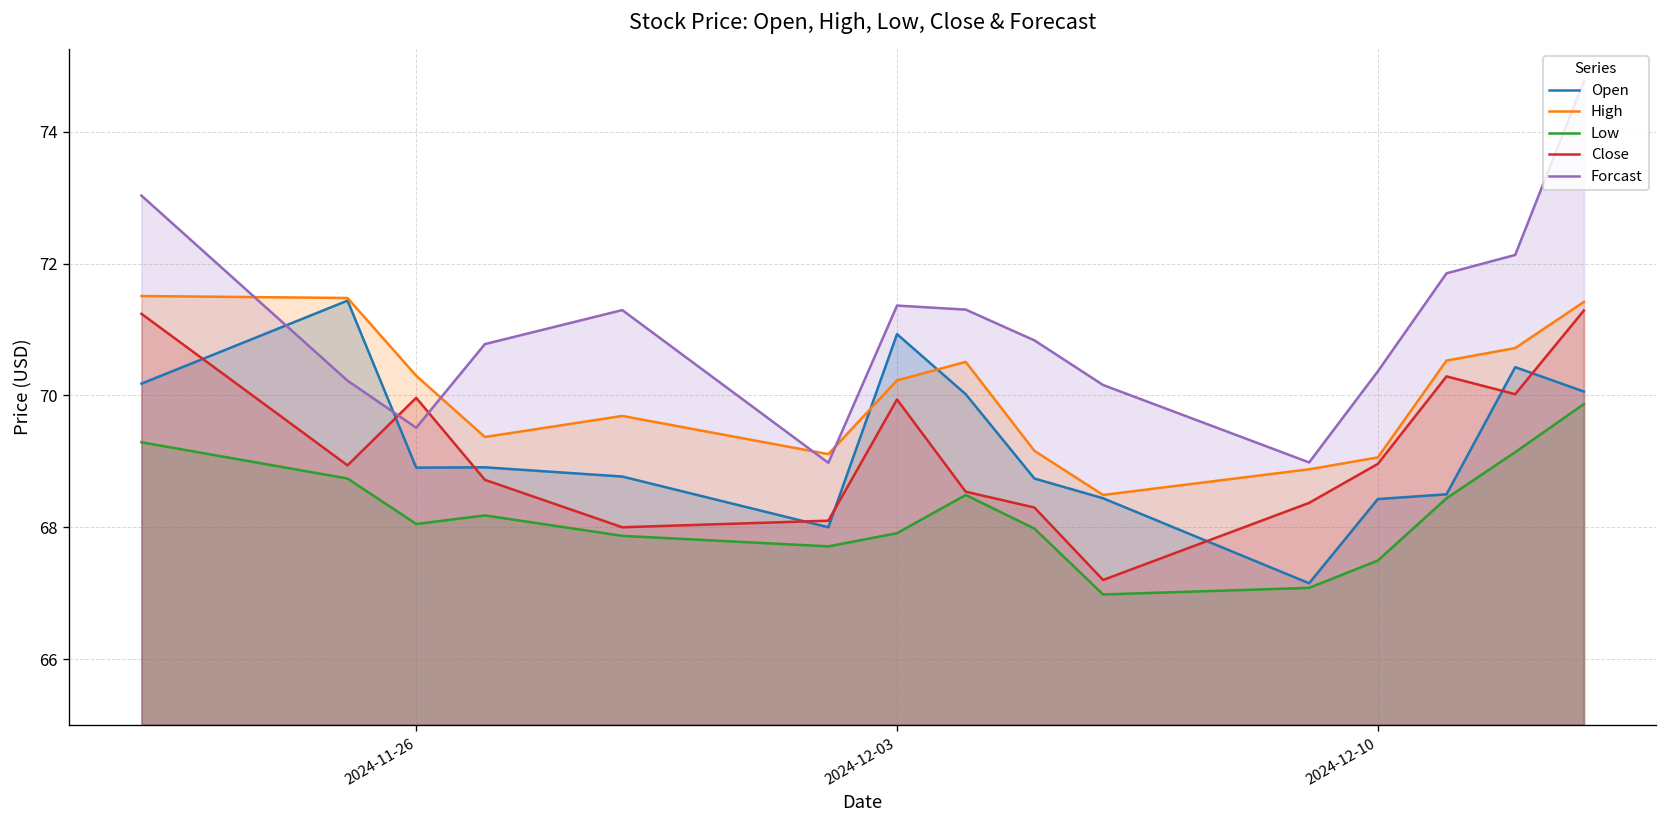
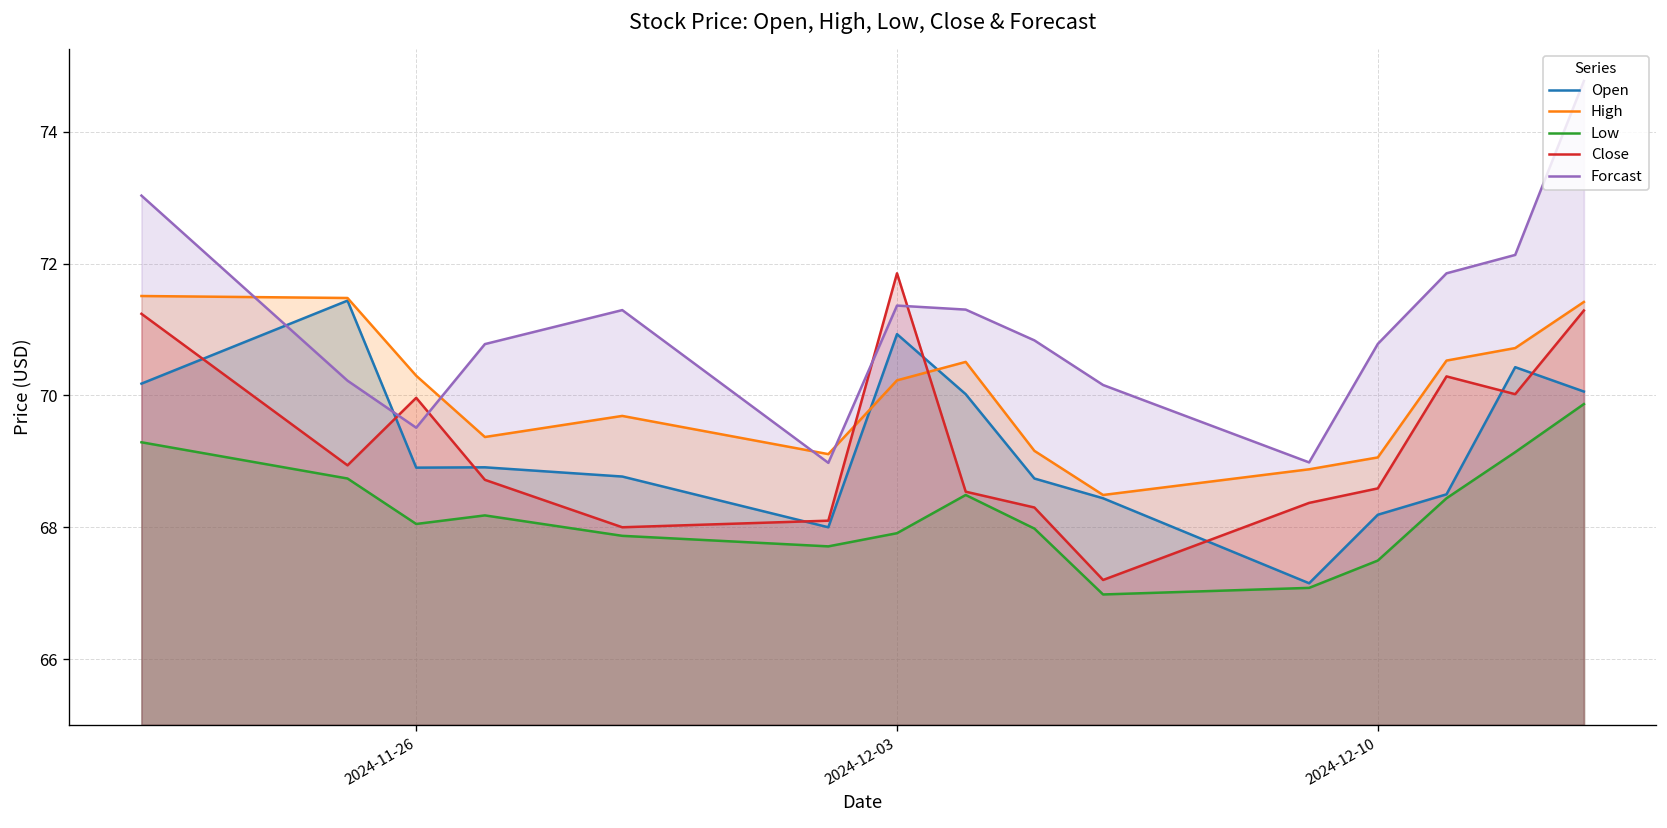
  {
    "Open": {
      "2024-11-26": 68.9,
      "2024-12-03": 70.9,
-     "2024-12-10": 68.4
+     "2024-12-10": 68.2
    },
    "High": {
      "2024-11-26": 70.3,
      "2024-12-03": 70.2,
      "2024-12-10": 69.1
    },
    "Low": {
      "2024-11-26": 68.1,
      "2024-12-03": 67.9,
      "2024-12-10": 67.5
    },
    "Close": {
      "2024-11-26": 70.0,
-     "2024-12-03": 69.9,
-     "2024-12-10": 69.0
+     "2024-12-03": 71.9,
+     "2024-12-10": 68.6
    },
    "Forcast": {
      "2024-11-26": 69.5,
      "2024-12-03": 71.4,
-     "2024-12-10": 70.4
+     "2024-12-10": 70.8
    }
  }
